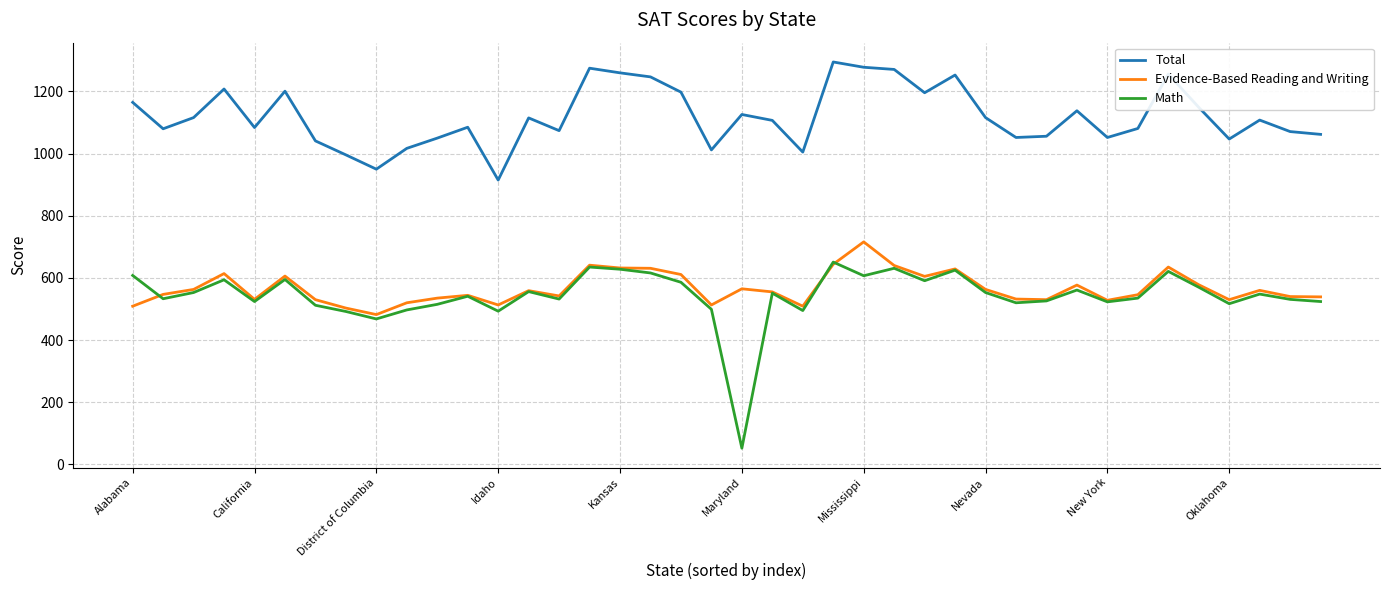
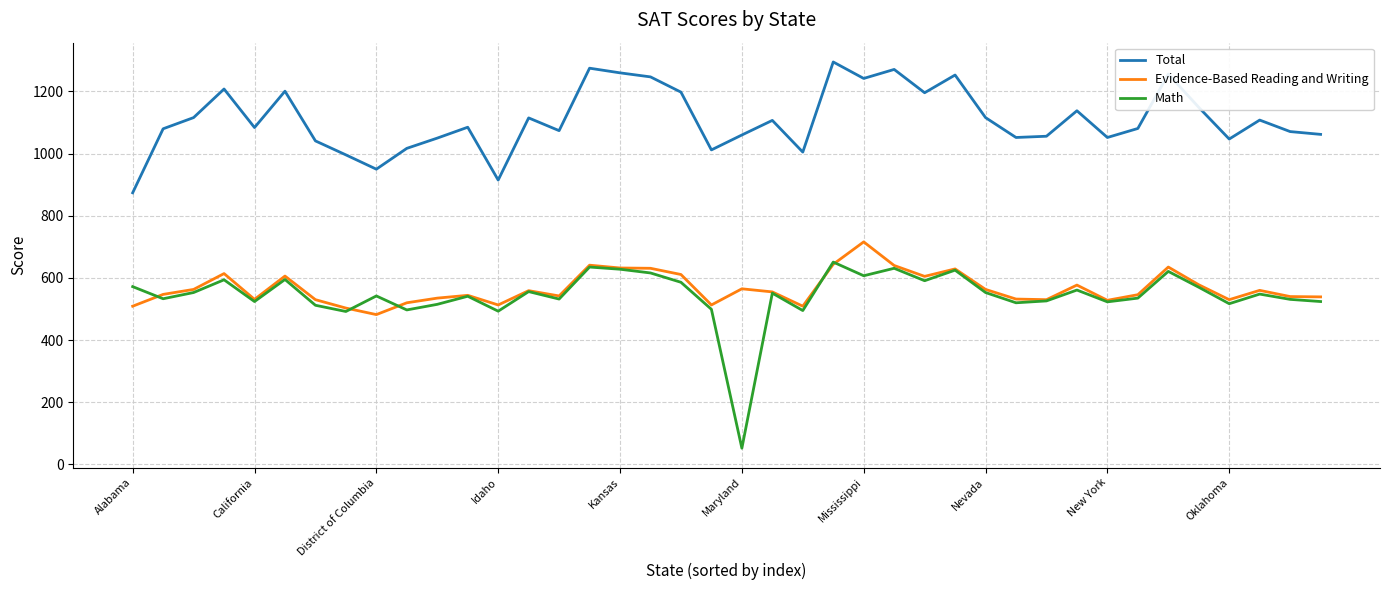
  {
    "Total": {
-     "Alabama": 1170,
+     "Alabama": 870,
      "California": 1080,
      "District of Columbia": 950,
      "Idaho": 920,
      "Kansas": 1260,
-     "Maryland": 1130,
-     "Mississippi": 1280,
+     "Maryland": 1060,
+     "Mississippi": 1240,
      "Nevada": 1120,
      "New York": 1050,
      "Oklahoma": 1050
    },
    "Evidence-Based Reading and Writing": {
      "Alabama": 510,
      "District of Columbia": 480,
      "Idaho": 510,
      "Maryland": 570,
      "Mississippi": 720,
      "Nevada": 560,
      "Oklahoma": 530
    },
    "Math": {
-     "Alabama": 610,
-     "District of Columbia": 470,
+     "Alabama": 570,
+     "District of Columbia": 540,
      "Idaho": 490,
      "Maryland": 50,
      "Mississippi": 610,
      "Nevada": 550,
      "Oklahoma": 520
    }
  }
